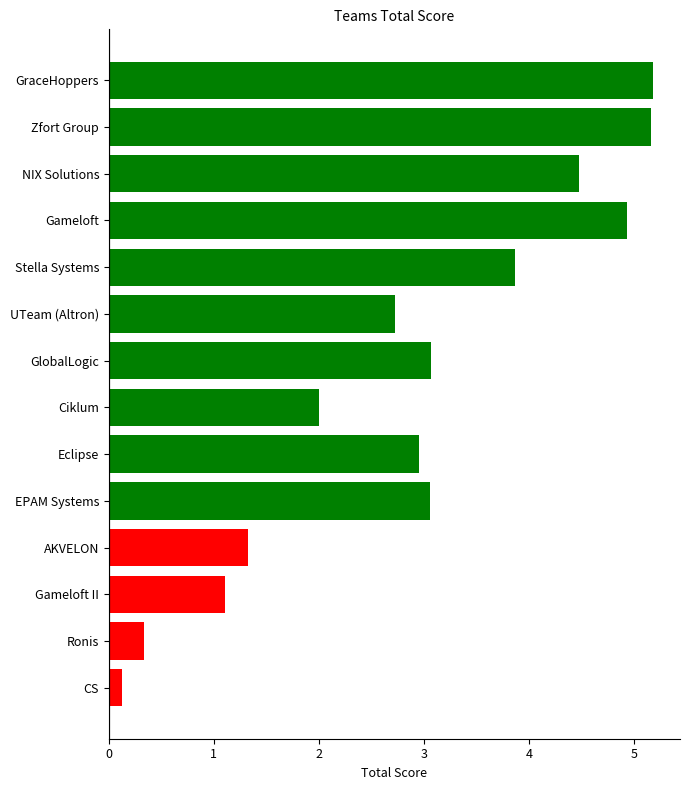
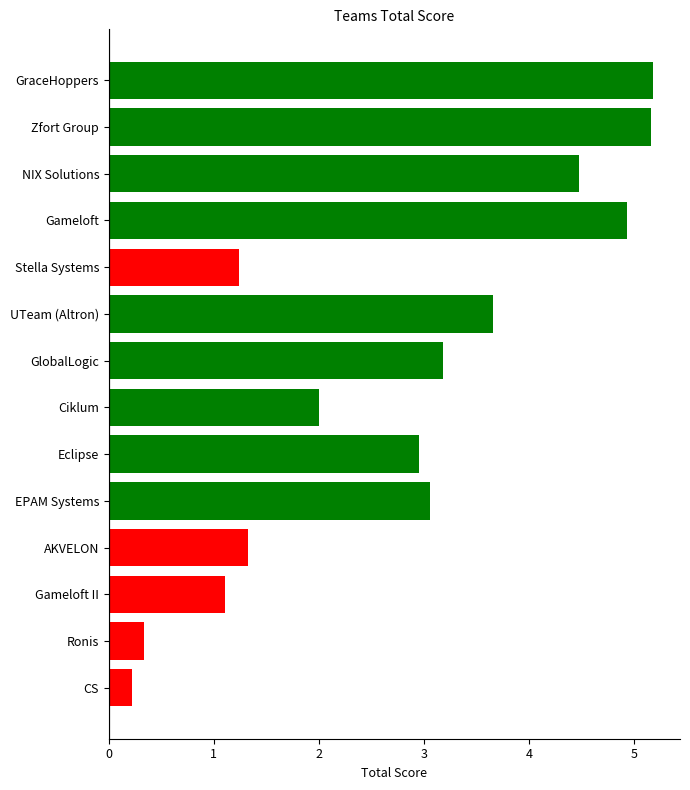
  {
    "GraceHoppers": 5.18,
    "Zfort Group": 5.16,
    "NIX Solutions": 4.48,
    "Gameloft": 4.94,
-   "Stella Systems": 3.87,
-   "UTeam (Altron)": 2.73,
-   "GlobalLogic": 3.07,
+   "Stella Systems": 1.24,
+   "UTeam (Altron)": 3.66,
+   "GlobalLogic": 3.18,
    "Ciklum": 2.00,
    "Eclipse": 2.96,
    "EPAM Systems": 3.06,
    "AKVELON": 1.32,
    "Gameloft II": 1.11,
    "Ronis": 0.33,
-   "CS": 0.13
+   "CS": 0.22
  }
